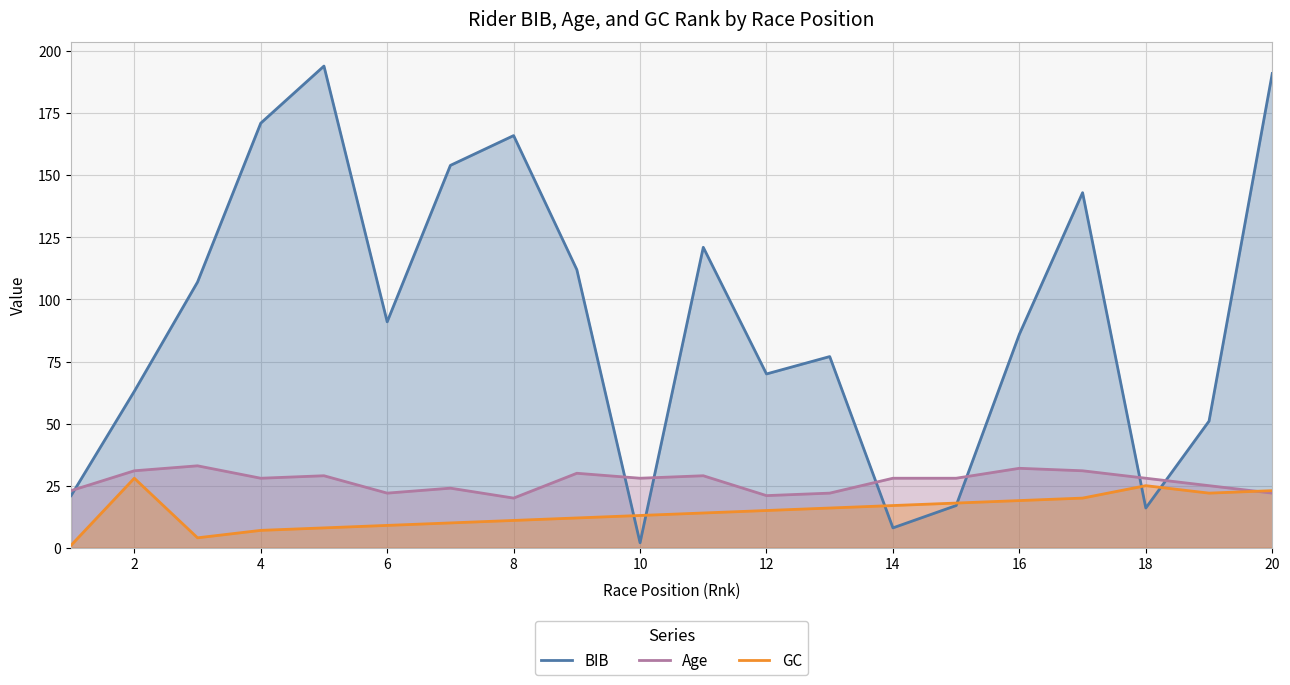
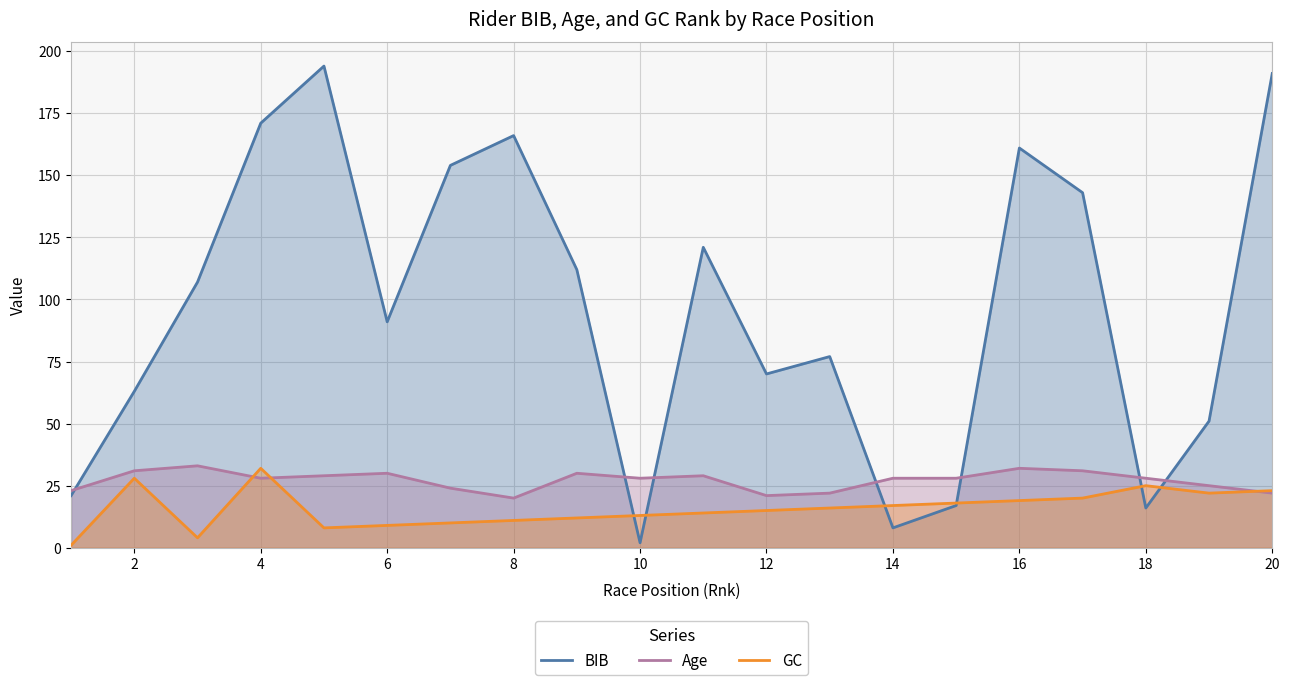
  {
    "BIB": {
      "2": 63,
      "4": 171,
      "6": 91,
      "8": 166,
      "10": 2,
      "12": 70,
      "14": 8,
-     "16": 86,
+     "16": 161,
      "18": 16,
      "20": 191
    },
    "Age": {
      "2": 31,
      "4": 28,
-     "6": 22,
+     "6": 30,
      "8": 20,
      "10": 28,
      "12": 21,
      "14": 28,
      "16": 32,
      "18": 28
    },
    "GC": {
      "2": 28,
-     "4": 7,
+     "4": 32,
      "6": 9,
      "8": 11,
      "10": 13,
      "12": 15,
      "14": 17,
      "16": 19,
      "18": 25
    }
  }
